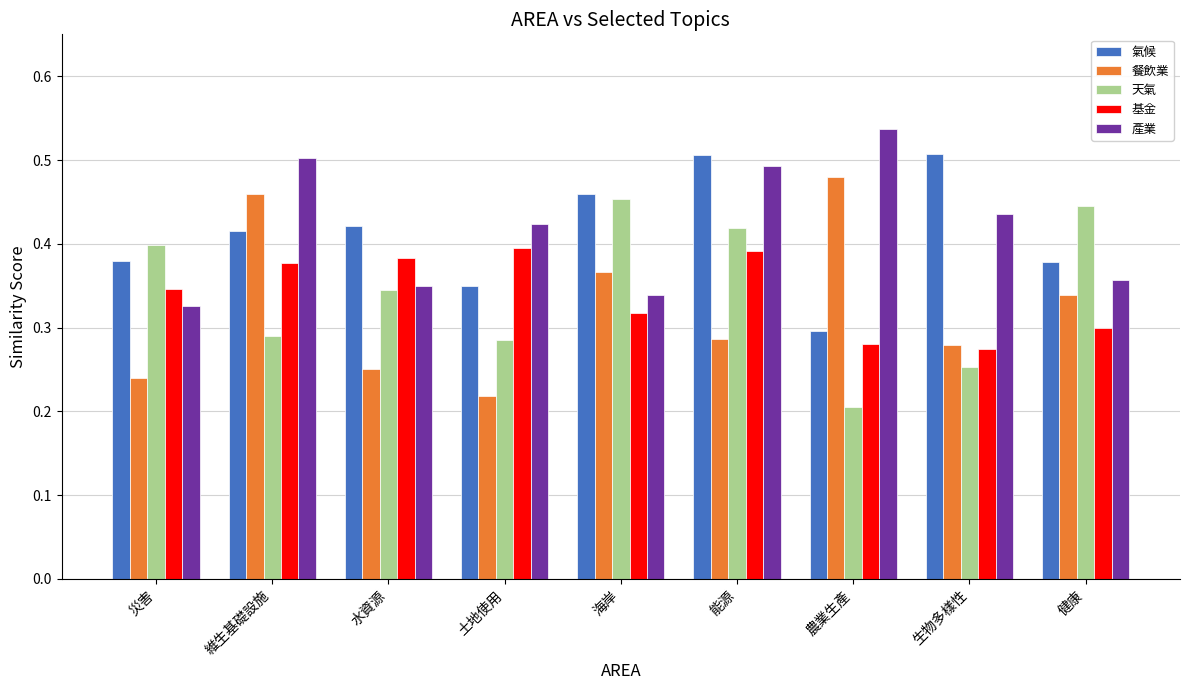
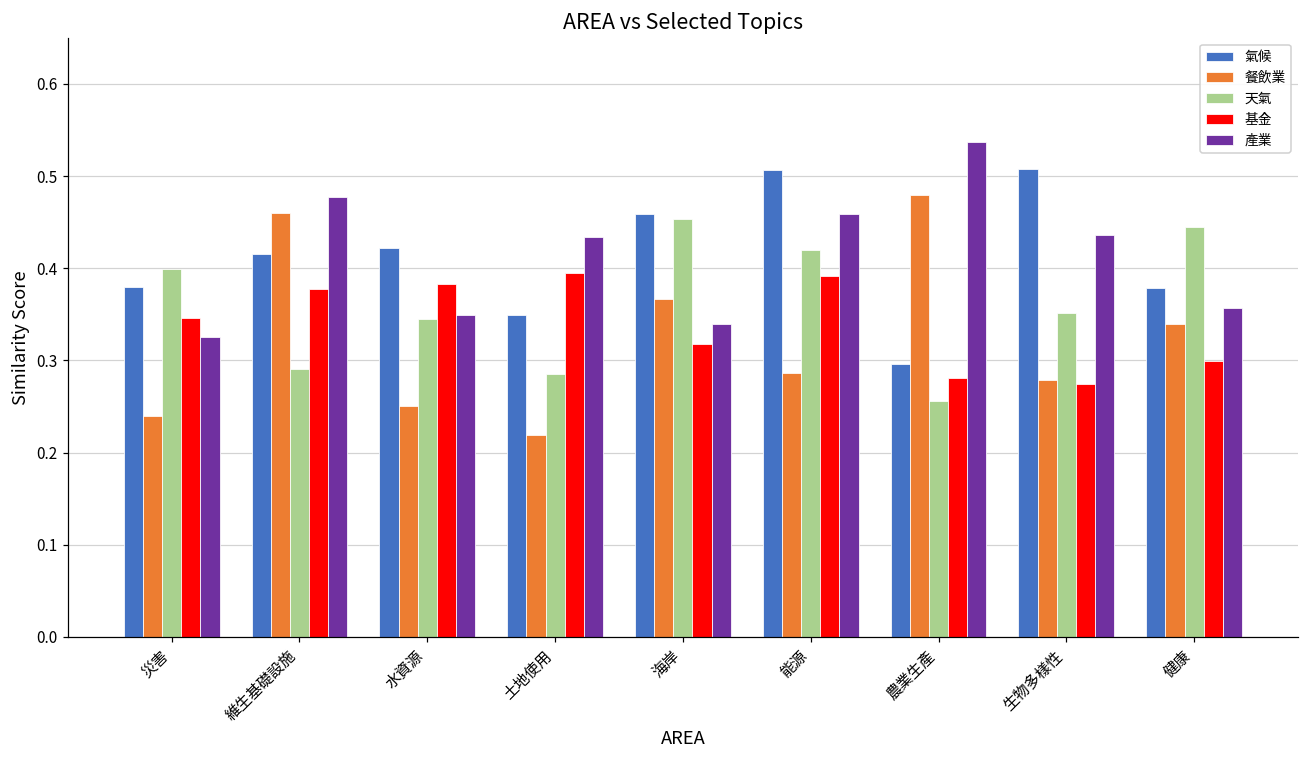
  {
    "氣候": {
      "災害": 0.38,
      "維生基礎設施": 0.42,
      "水資源": 0.42,
      "土地使用": 0.35,
      "海岸": 0.46,
      "能源": 0.51,
      "農業生產": 0.30,
      "生物多樣性": 0.51,
      "健康": 0.38
    },
    "餐飲業": {
      "災害": 0.24,
      "維生基礎設施": 0.46,
      "水資源": 0.25,
      "土地使用": 0.22,
      "海岸": 0.37,
      "能源": 0.29,
      "農業生產": 0.48,
      "生物多樣性": 0.28,
      "健康": 0.34
    },
    "天氣": {
      "災害": 0.40,
      "維生基礎設施": 0.29,
      "水資源": 0.35,
      "土地使用": 0.29,
      "海岸": 0.45,
      "能源": 0.42,
-     "農業生產": 0.21,
-     "生物多樣性": 0.25,
+     "農業生產": 0.26,
+     "生物多樣性": 0.35,
      "健康": 0.45
    },
    "基金": {
      "災害": 0.35,
      "維生基礎設施": 0.38,
      "水資源": 0.38,
      "土地使用": 0.39,
      "海岸": 0.32,
      "能源": 0.39,
      "農業生產": 0.28,
      "生物多樣性": 0.27,
      "健康": 0.30
    },
    "產業": {
      "災害": 0.33,
-     "維生基礎設施": 0.50,
+     "維生基礎設施": 0.48,
      "水資源": 0.35,
-     "土地使用": 0.42,
+     "土地使用": 0.43,
      "海岸": 0.34,
-     "能源": 0.49,
+     "能源": 0.46,
      "農業生產": 0.54,
      "生物多樣性": 0.44,
      "健康": 0.36
    }
  }
